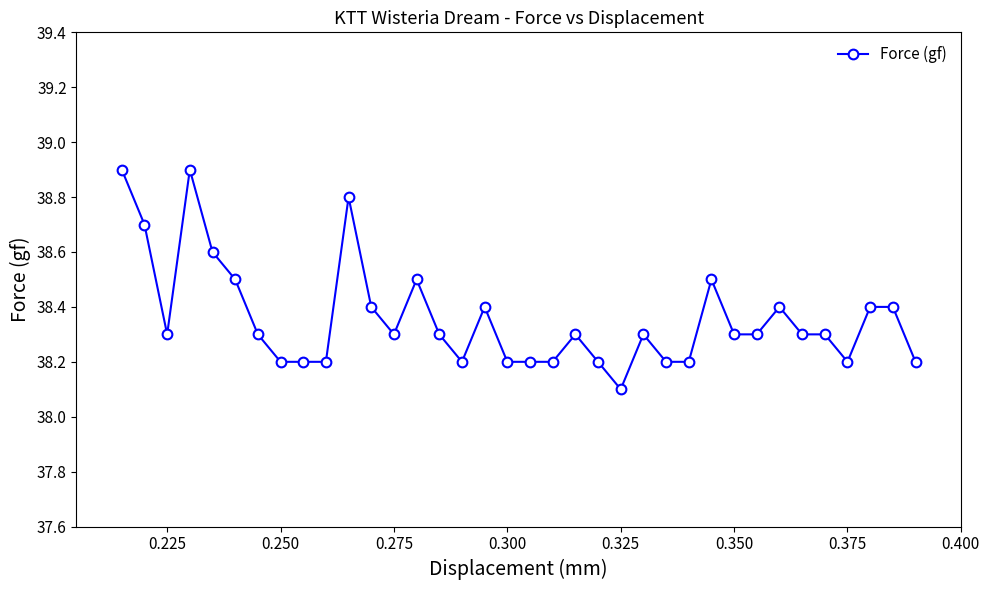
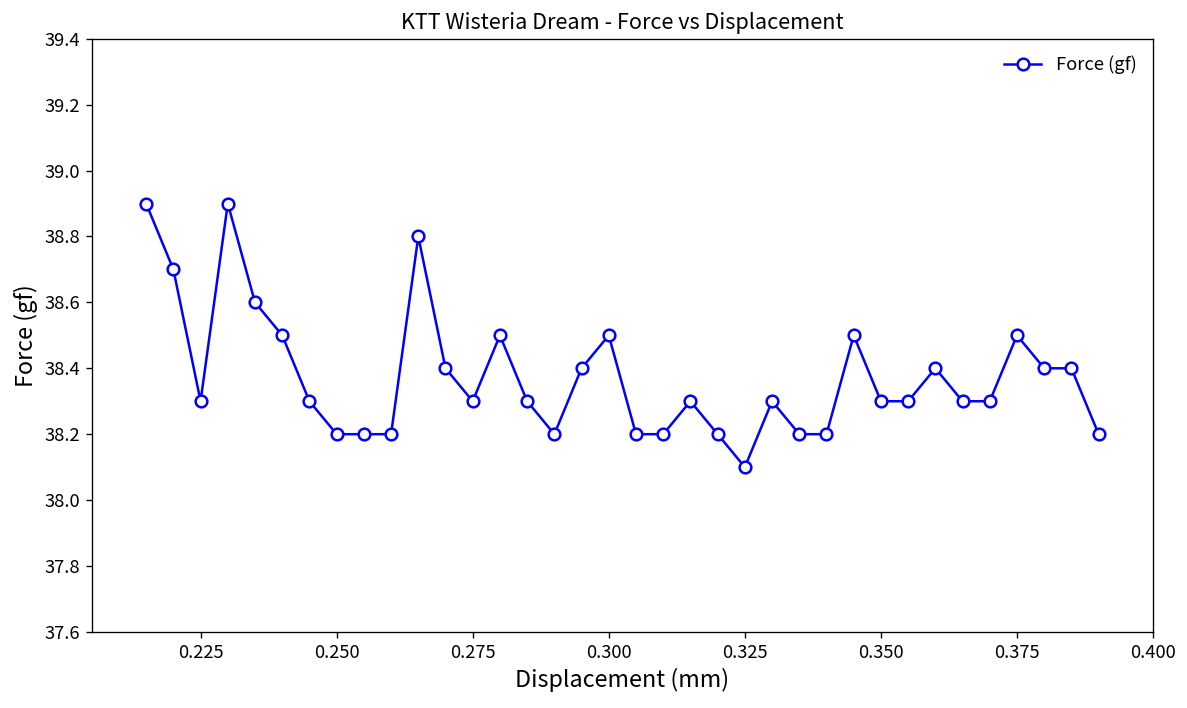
  {
    "0.225": 38.3,
    "0.250": 38.2,
    "0.275": 38.3,
-   "0.300": 38.2,
+   "0.300": 38.5,
    "0.325": 38.1,
    "0.350": 38.3,
-   "0.375": 38.2
+   "0.375": 38.5
  }
